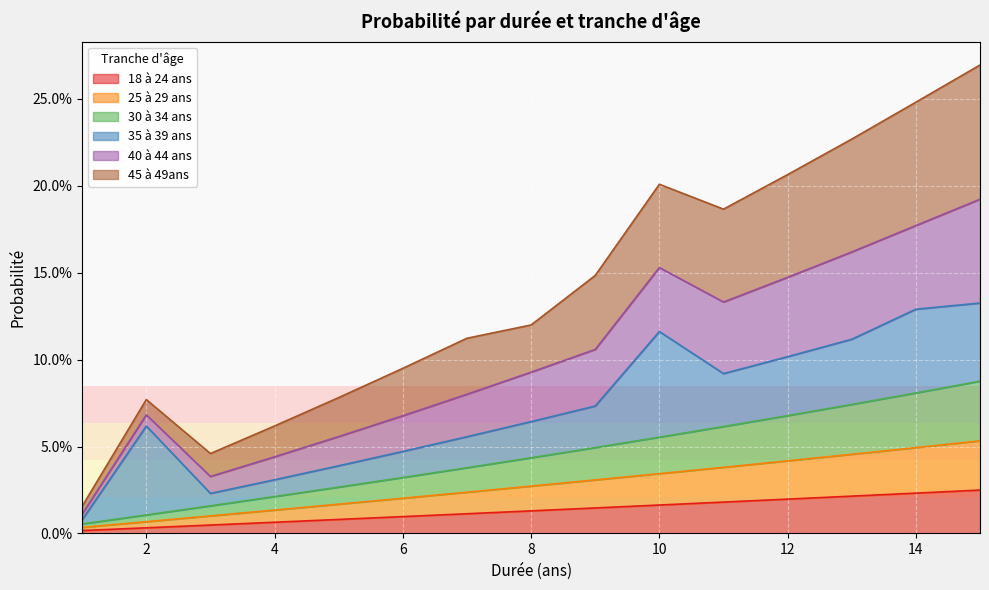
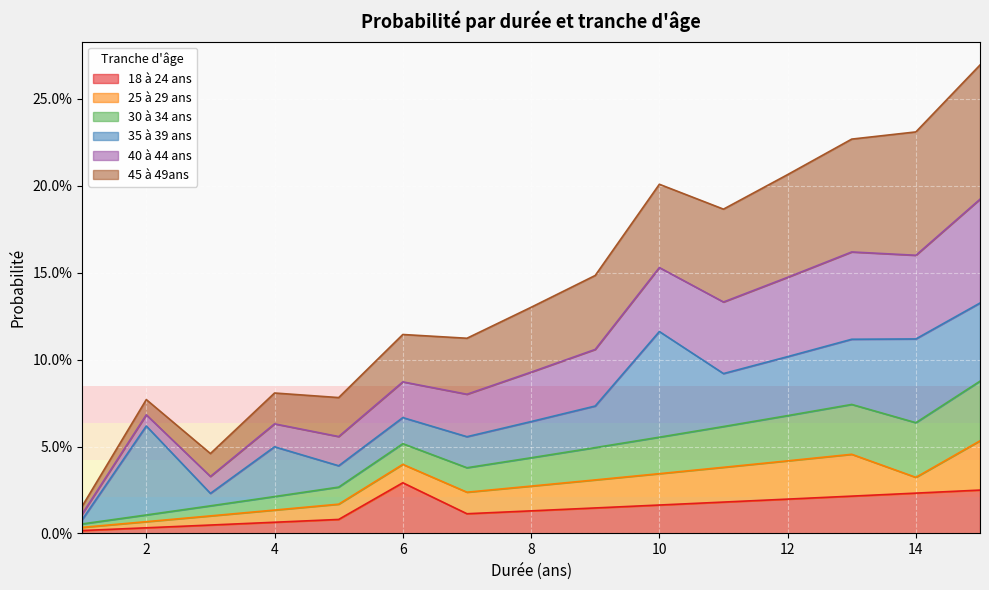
  {
    "18 à 24 ans": {
      "2": "0.3%",
      "4": "0.6%",
-     "6": "1.0%",
+     "6": "2.9%",
      "8": "1.3%",
      "10": "1.6%",
      "12": "2.0%",
      "14": "2.3%"
    },
    "25 à 29 ans": {
      "2": "0.4%",
      "4": "0.7%",
      "6": "1.1%",
      "8": "1.4%",
      "10": "1.8%",
      "12": "2.2%",
-     "14": "2.6%"
+     "14": "0.9%"
    },
    "30 à 34 ans": {
      "2": "0.4%",
      "4": "0.8%",
      "6": "1.2%",
      "8": "1.6%",
      "10": "2.1%",
      "12": "2.6%",
      "14": "3.1%"
    },
    "35 à 39 ans": {
      "2": "5.1%",
-     "4": "1.0%",
+     "4": "2.9%",
      "6": "1.5%",
      "8": "2.1%",
      "10": "6.1%",
      "12": "3.4%",
      "14": "4.8%"
    },
    "40 à 44 ans": {
      "2": "0.6%",
      "4": "1.3%",
      "6": "2.1%",
      "8": "2.8%",
      "10": "3.7%",
      "12": "4.6%",
      "14": "4.8%"
    },
    "45 à 49ans": {
      "2": "0.9%",
      "4": "1.8%",
      "6": "2.7%",
-     "8": "2.7%",
+     "8": "3.7%",
      "10": "4.8%",
      "12": "5.9%",
      "14": "7.1%"
    }
  }
